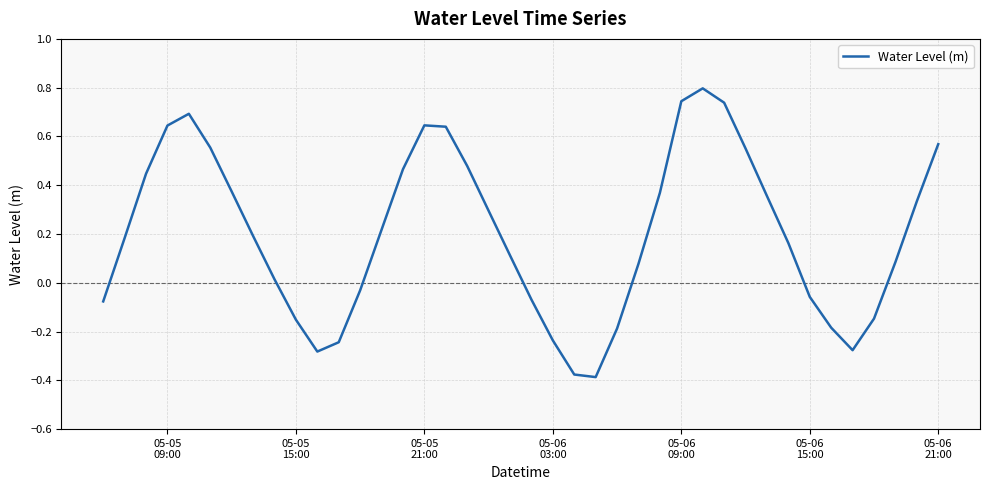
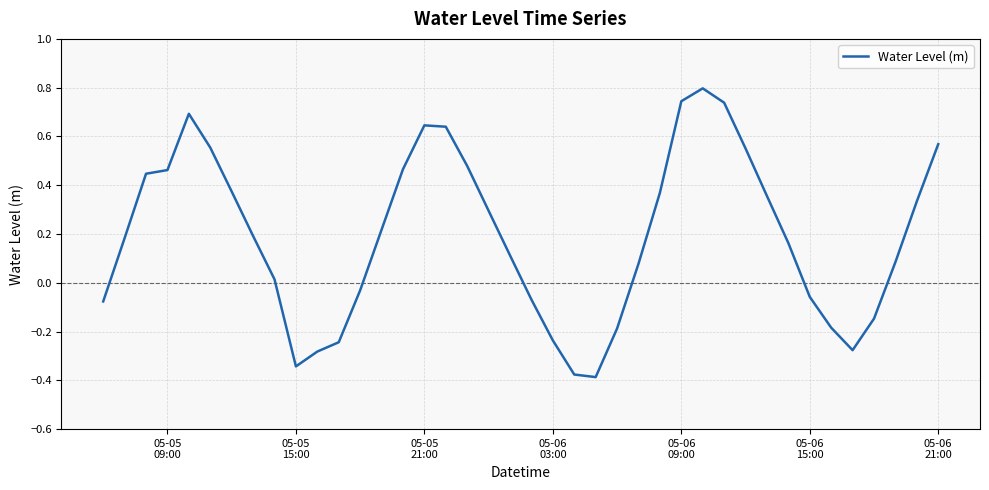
  {
-   "05-05 09:00": 0.64,
-   "05-05 15:00": -0.15,
+   "05-05 09:00": 0.46,
+   "05-05 15:00": -0.34,
    "05-05 21:00": 0.65,
    "05-06 03:00": -0.24,
    "05-06 09:00": 0.74,
    "05-06 15:00": -0.06,
    "05-06 21:00": 0.57
  }
